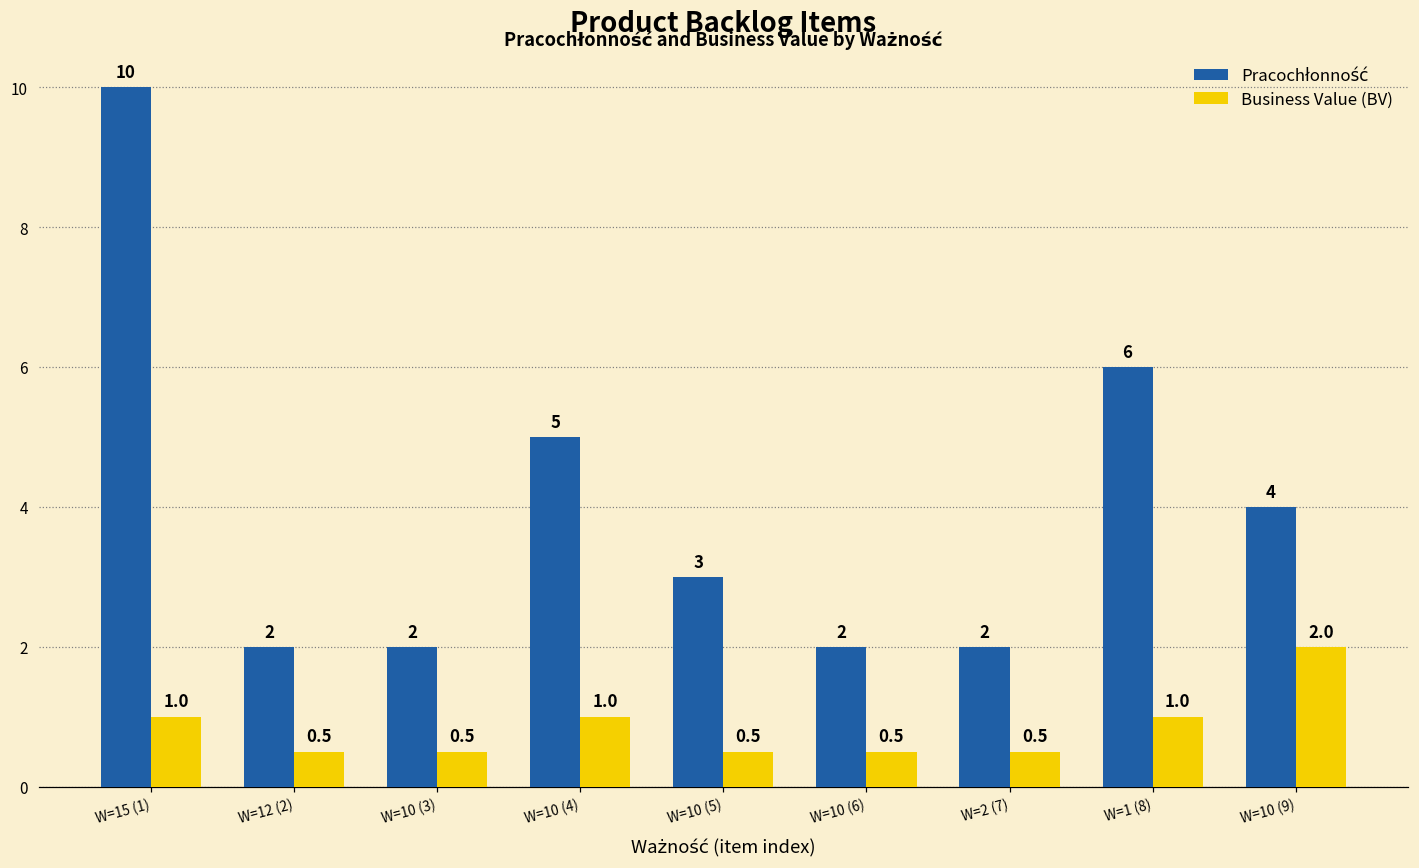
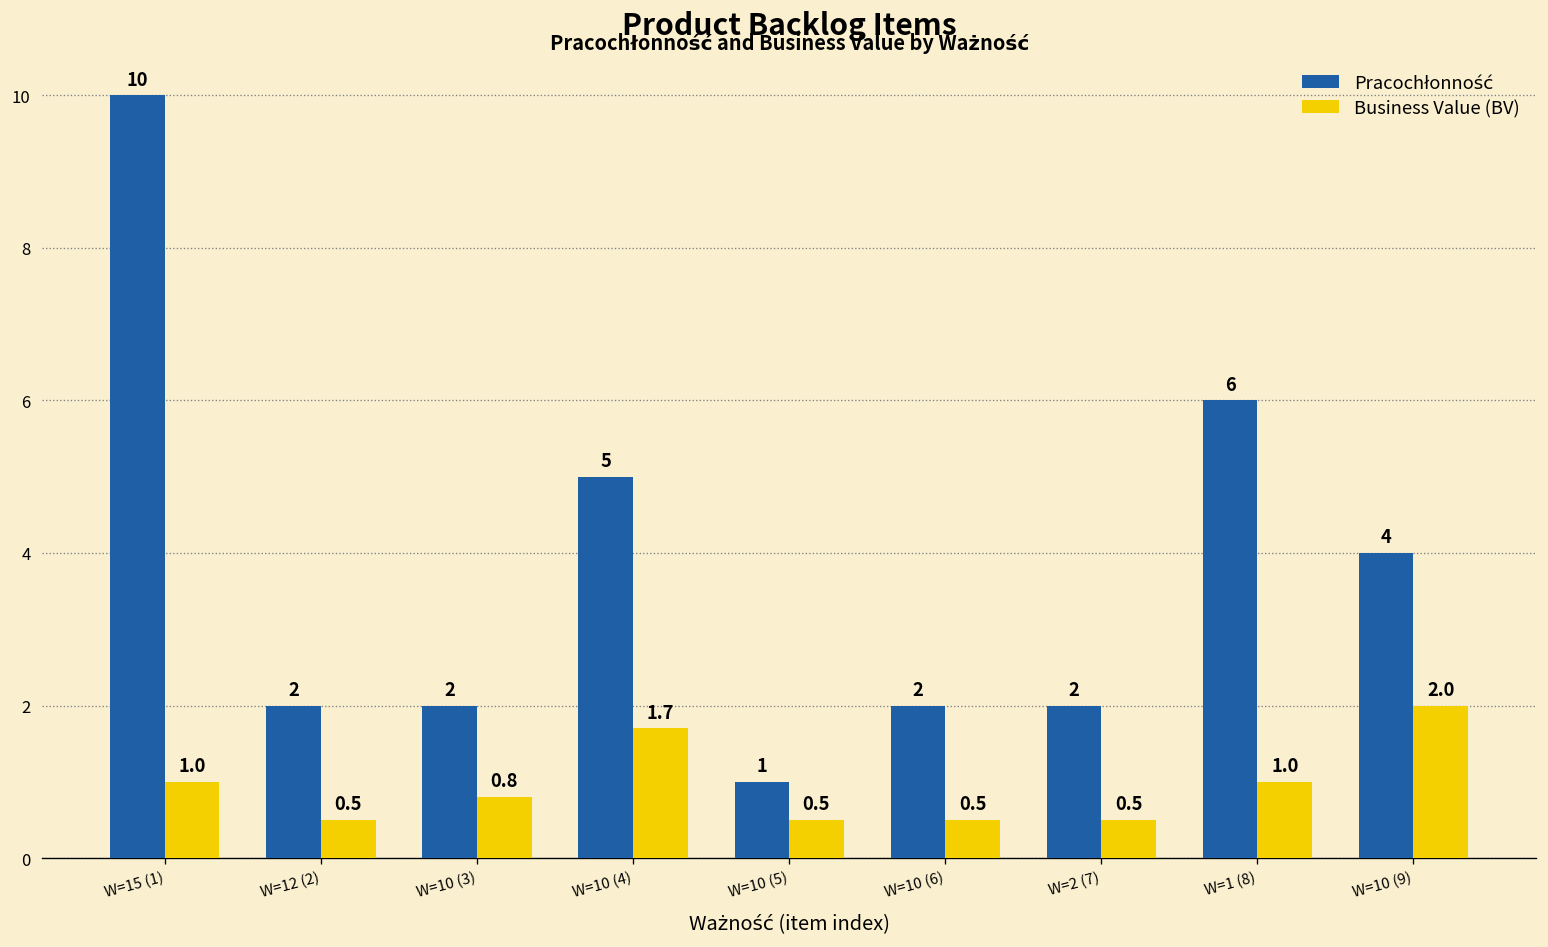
  {
    "Pracochłonność": {
      "W=15 (1)": 10,
      "W=12 (2)": 2,
      "W=10 (3)": 2,
      "W=10 (4)": 5,
-     "W=10 (5)": 3,
+     "W=10 (5)": 1,
      "W=10 (6)": 2,
      "W=2 (7)": 2,
      "W=1 (8)": 6,
      "W=10 (9)": 4
    },
    "Business Value (BV)": {
      "W=15 (1)": 1.0,
      "W=12 (2)": 0.5,
-     "W=10 (3)": 0.5,
-     "W=10 (4)": 1.0,
+     "W=10 (3)": 0.8,
+     "W=10 (4)": 1.7,
      "W=10 (5)": 0.5,
      "W=10 (6)": 0.5,
      "W=2 (7)": 0.5,
      "W=1 (8)": 1.0,
      "W=10 (9)": 2.0
    }
  }
